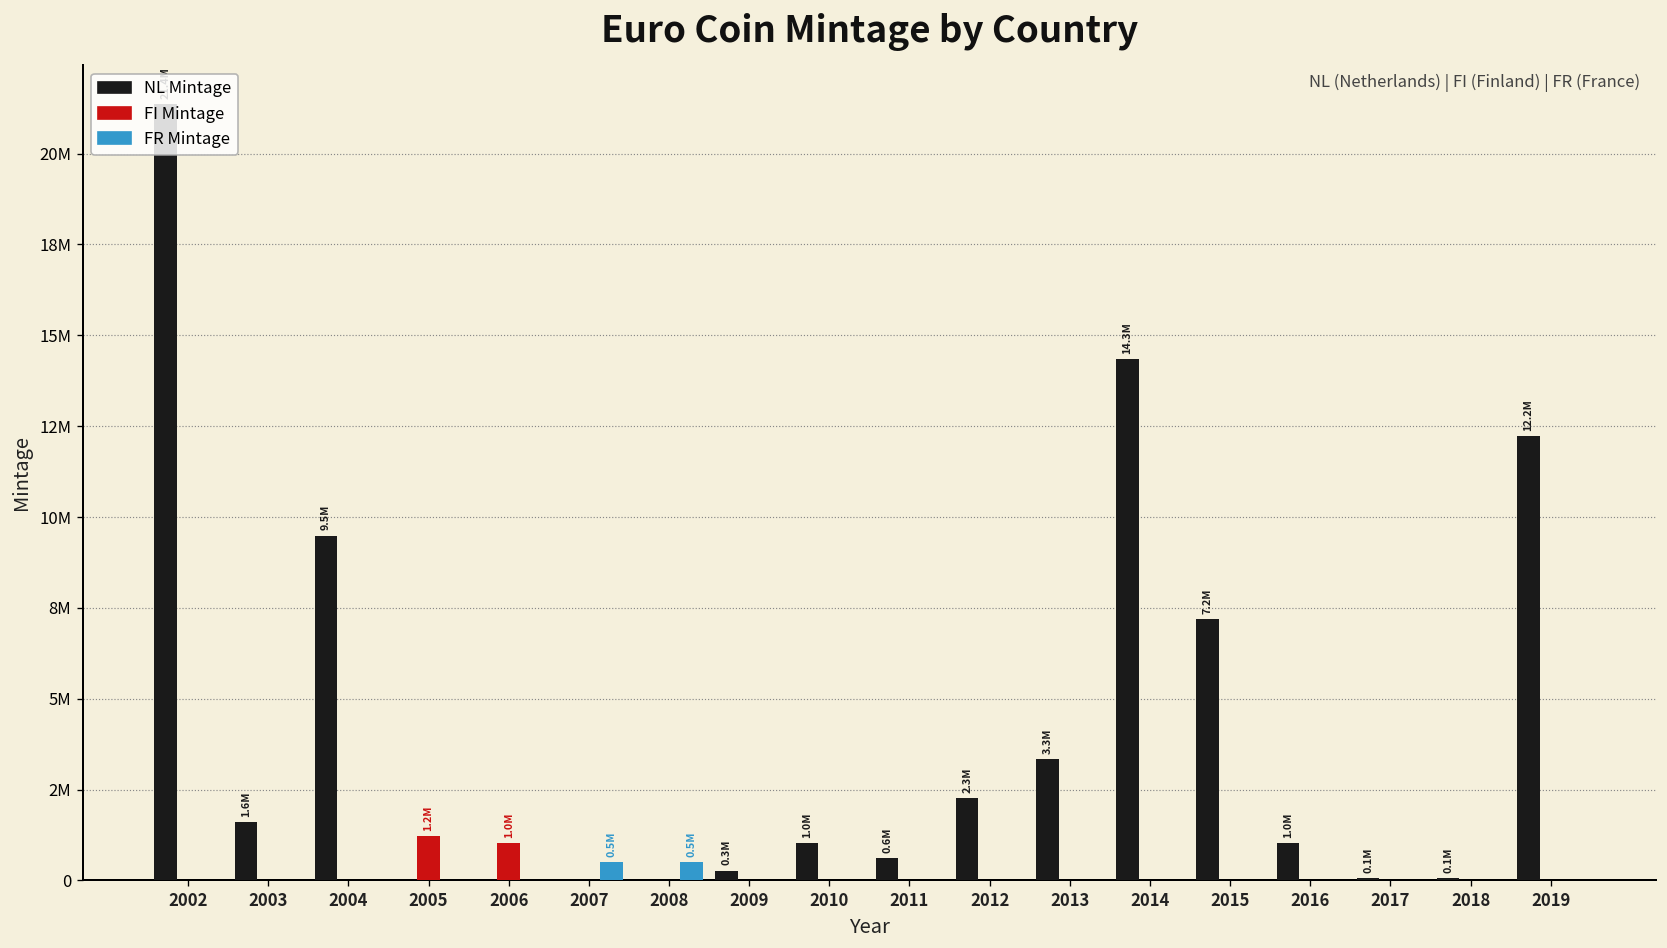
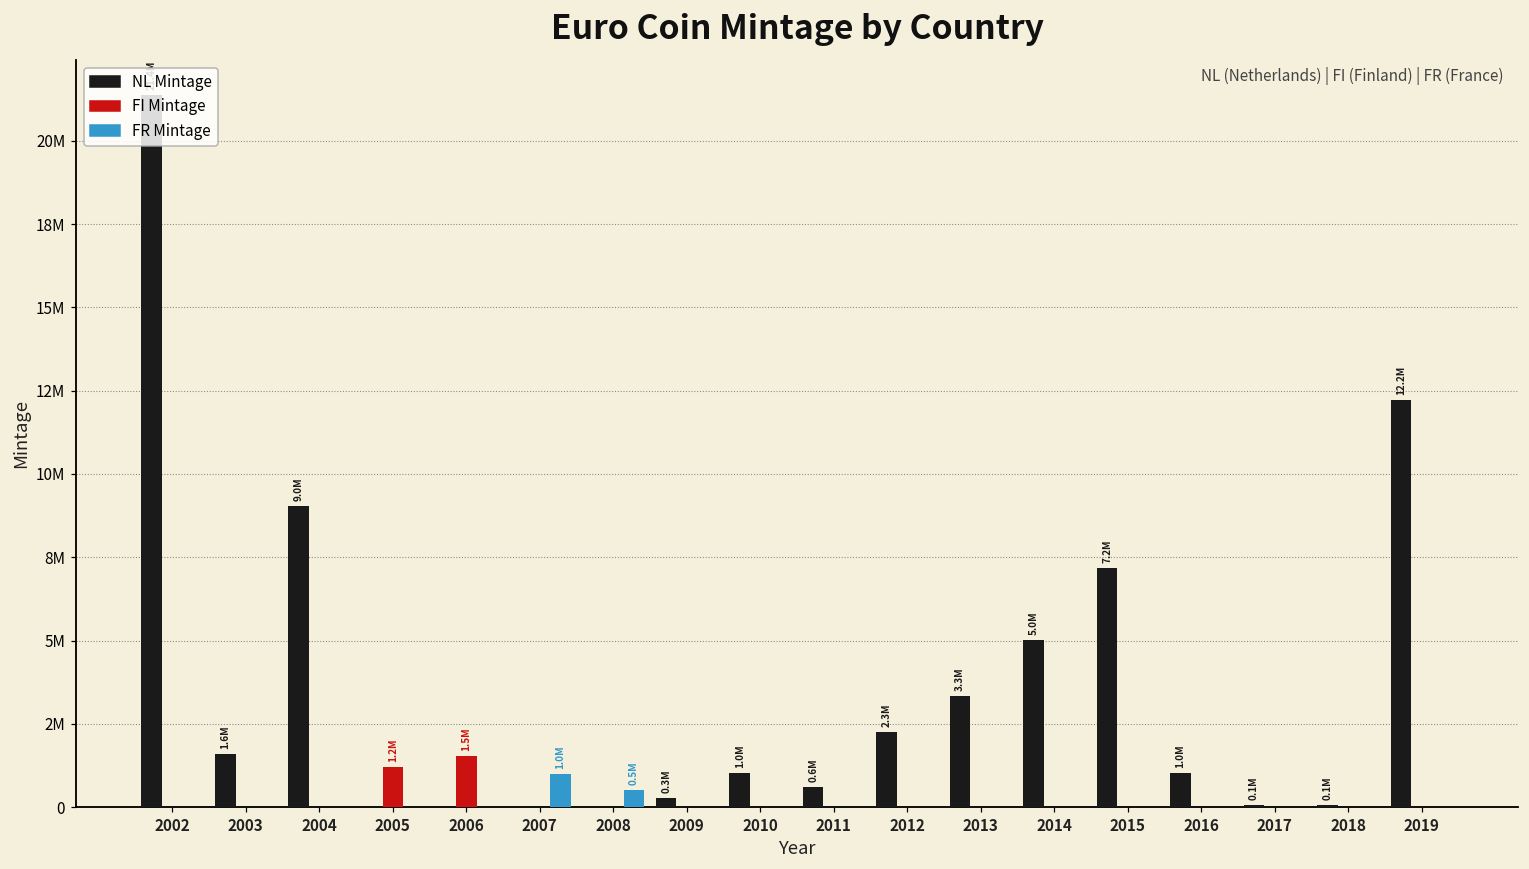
  {
    "NL Mintage": {
      "2003": "1.6M",
-     "2004": "9.5M",
+     "2004": "9.0M",
      "2009": "0.3M",
      "2010": "1.0M",
      "2011": "0.6M",
      "2012": "2.3M",
      "2013": "3.3M",
-     "2014": "14.3M",
+     "2014": "5.0M",
      "2015": "7.2M",
      "2016": "1.0M",
      "2017": "0.1M",
      "2018": "0.1M",
      "2019": "12.2M"
    },
    "FI Mintage": {
      "2005": "1.2M",
-     "2006": "1.0M"
+     "2006": "1.5M"
    },
    "FR Mintage": {
-     "2007": "0.5M",
+     "2007": "1.0M",
      "2008": "0.5M"
    }
  }
